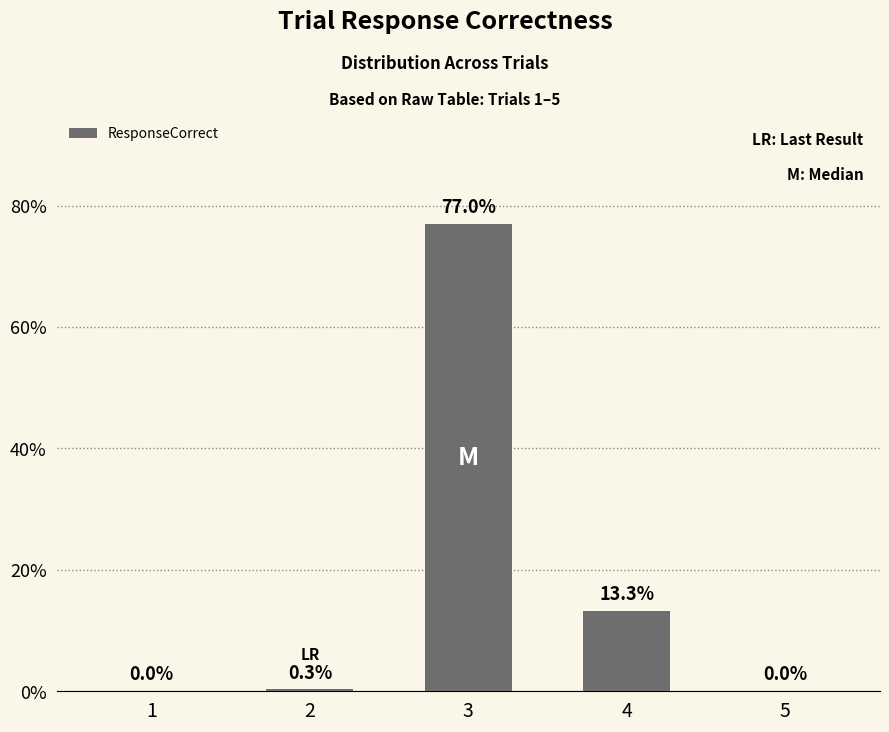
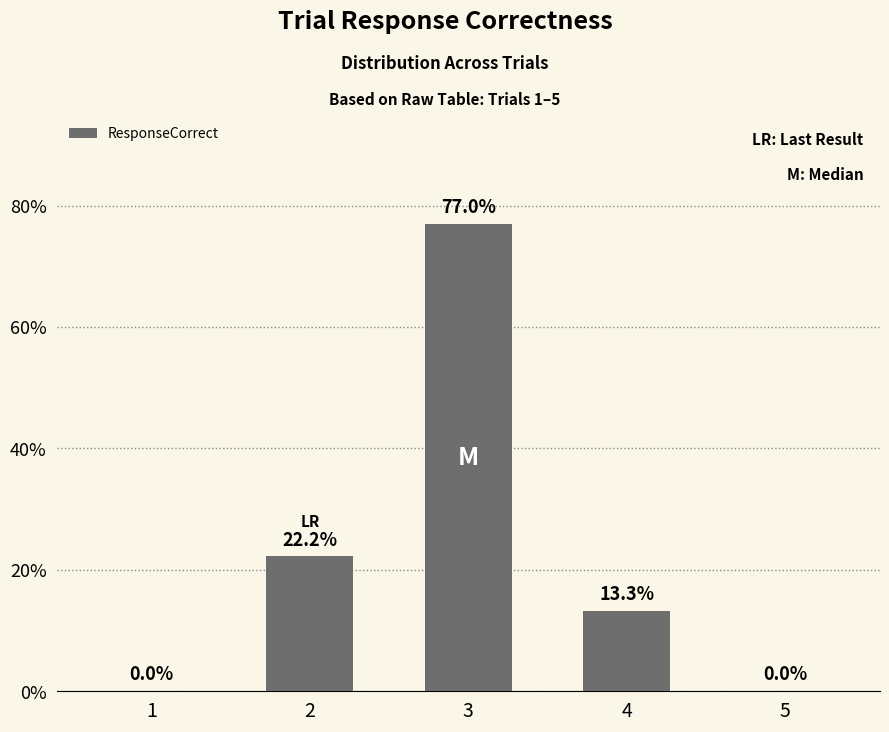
  {
    "1": "0.0%",
-   "2": "0.3%",
+   "2": "22.2%",
    "3": "77.0%",
    "4": "13.3%",
    "5": "0.0%"
  }
